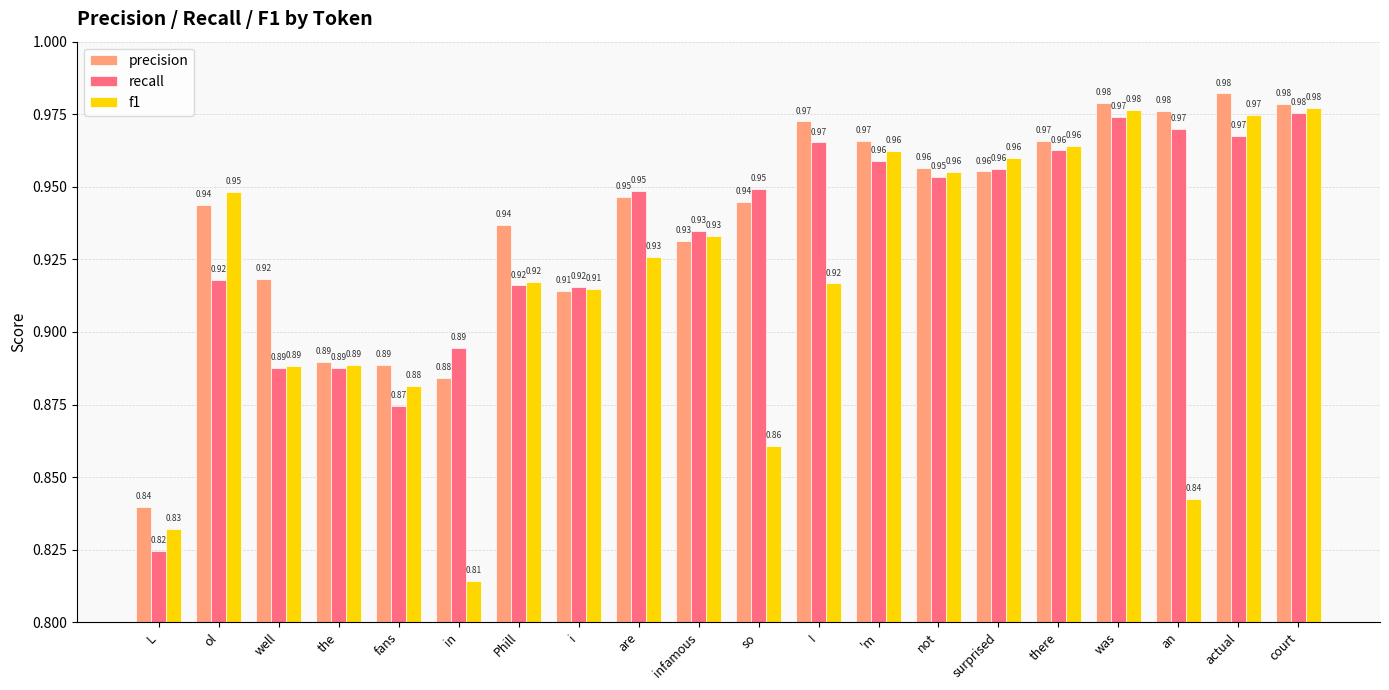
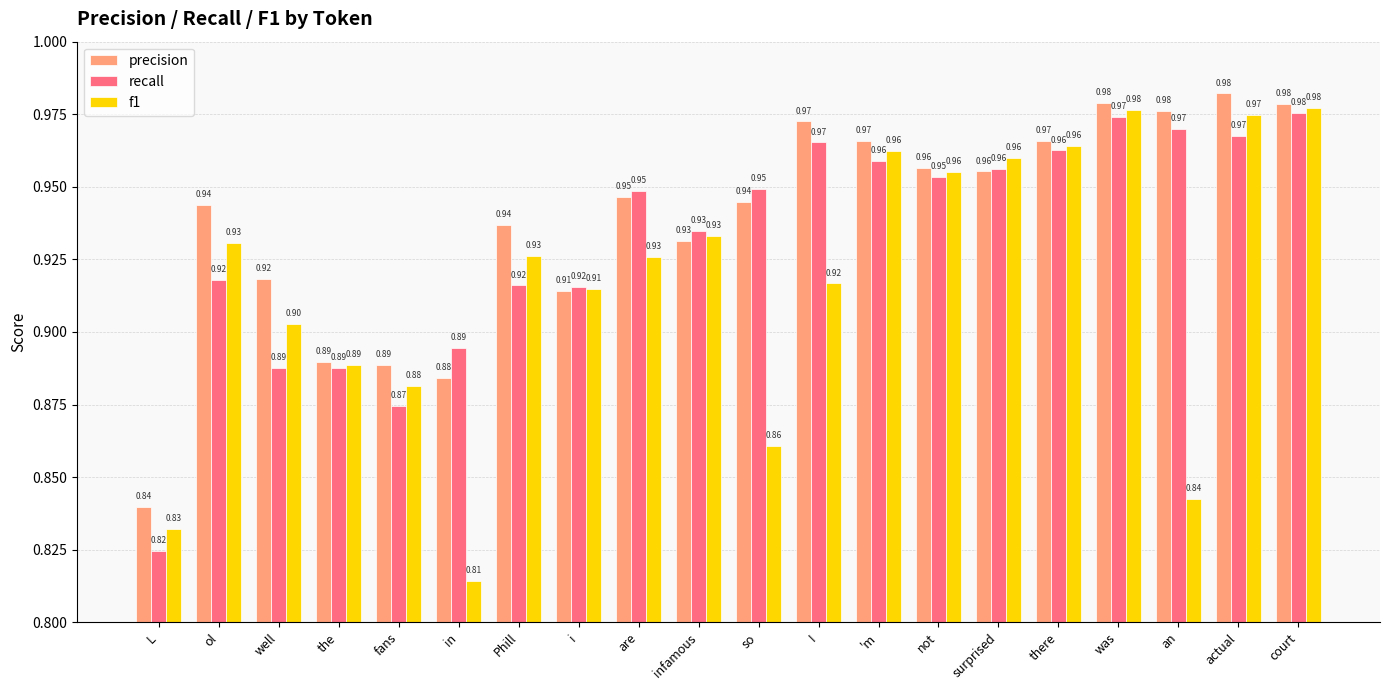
  {
    "f1": {
      "L": 0.83,
-     "ol": 0.95,
-     "well": 0.89,
+     "ol": 0.93,
+     "well": 0.90,
      "the": 0.89,
      "fans": 0.88,
      "in": 0.81,
-     "Phill": 0.92,
+     "Phill": 0.93,
      "i": 0.91,
      "are": 0.93,
      "infamous": 0.93,
      "so": 0.86,
      "I": 0.92,
      "'m": 0.96,
      "not": 0.96,
      "surprised": 0.96,
      "there": 0.96,
      "was": 0.98,
      "an": 0.84,
      "actual": 0.97,
      "court": 0.98
    }
  }
